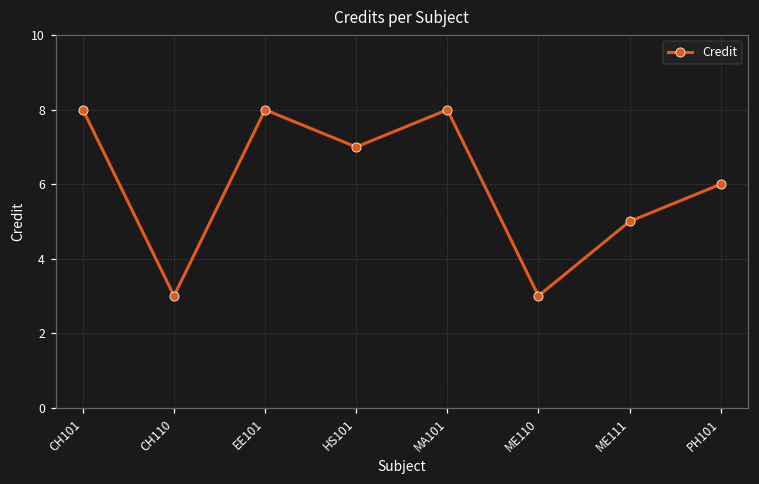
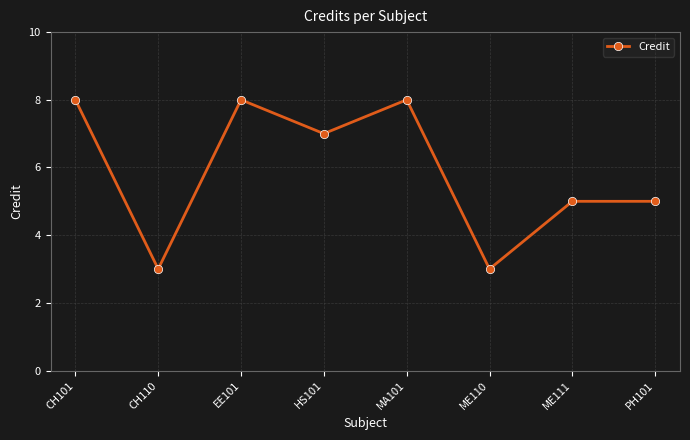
  {
    "CH101": 8,
    "CH110": 3,
    "EE101": 8,
    "HS101": 7,
    "MA101": 8,
    "ME110": 3,
    "ME111": 5,
-   "PH101": 6
+   "PH101": 5
  }
